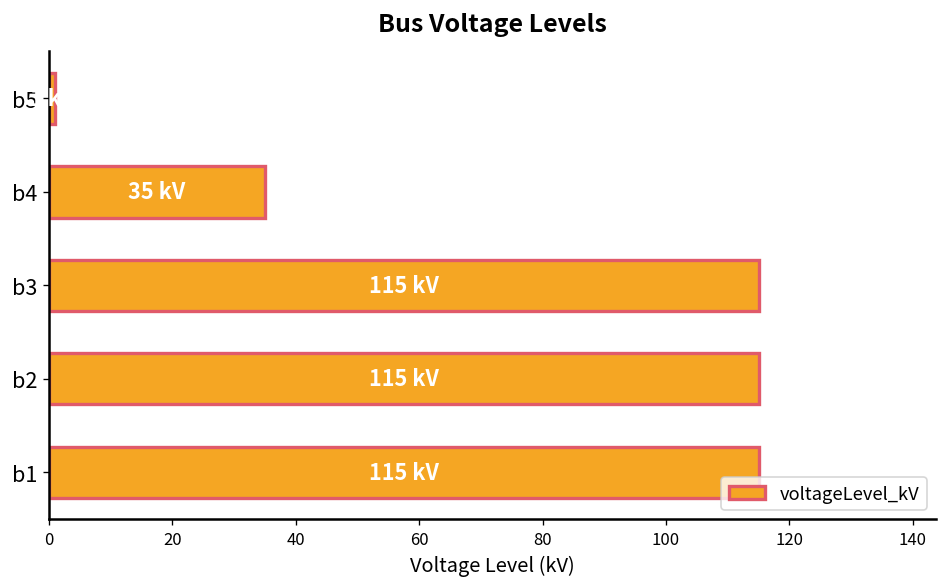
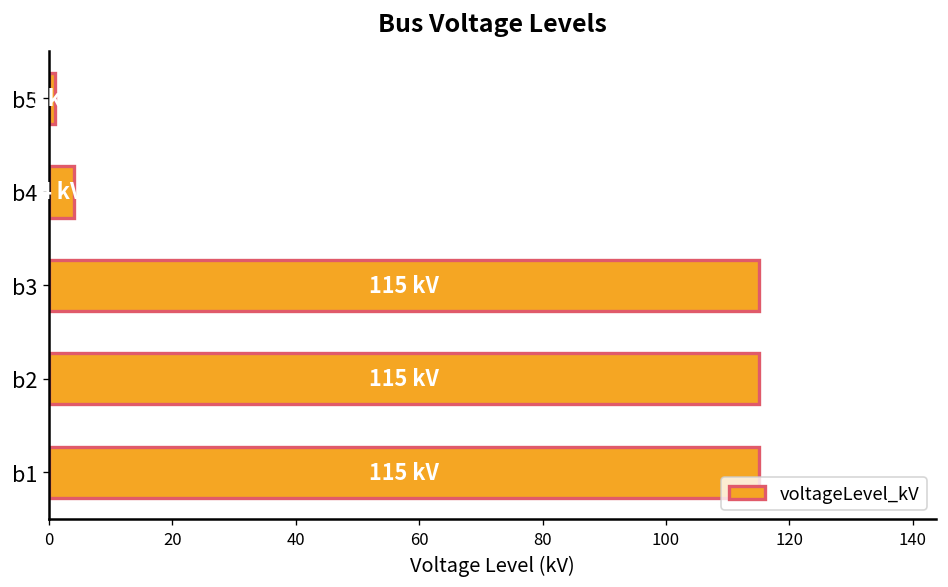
  {
-   "b4": 35,
+   "b4": 4,
    "b3": 115,
    "b2": 115,
    "b1": 115
  }
